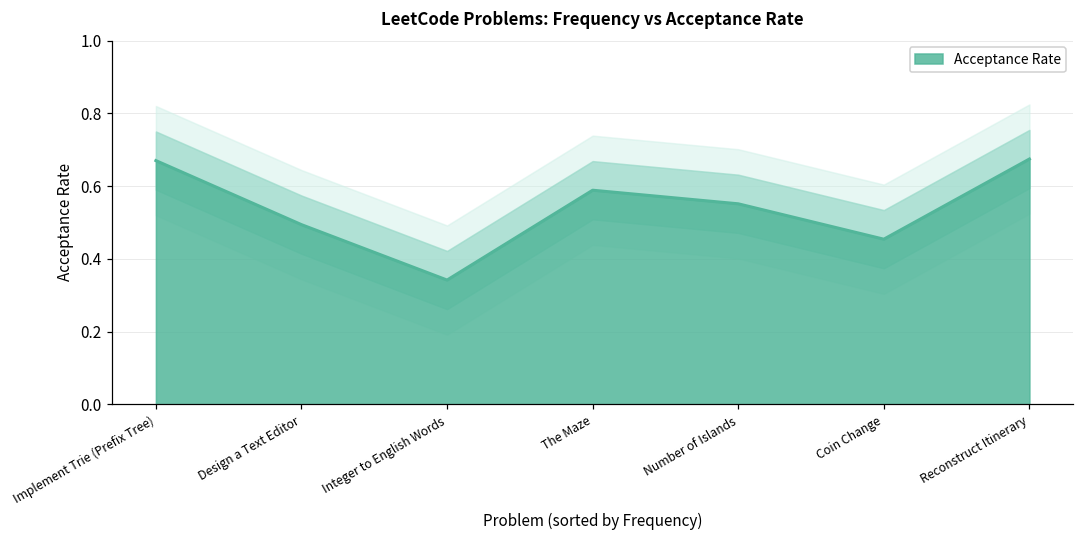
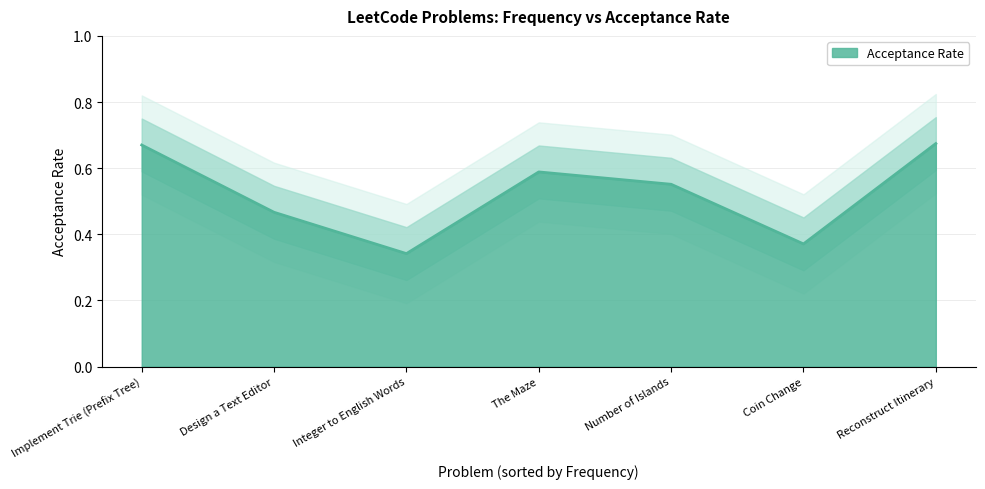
  {
    "Acceptance Rate": {
      "Implement Trie (Prefix Tree)": 0.67,
-     "Design a Text Editor": 0.49,
+     "Design a Text Editor": 0.47,
      "Integer to English Words": 0.34,
      "The Maze": 0.59,
      "Number of Islands": 0.55,
-     "Coin Change": 0.45,
+     "Coin Change": 0.37,
      "Reconstruct Itinerary": 0.67
    }
  }
